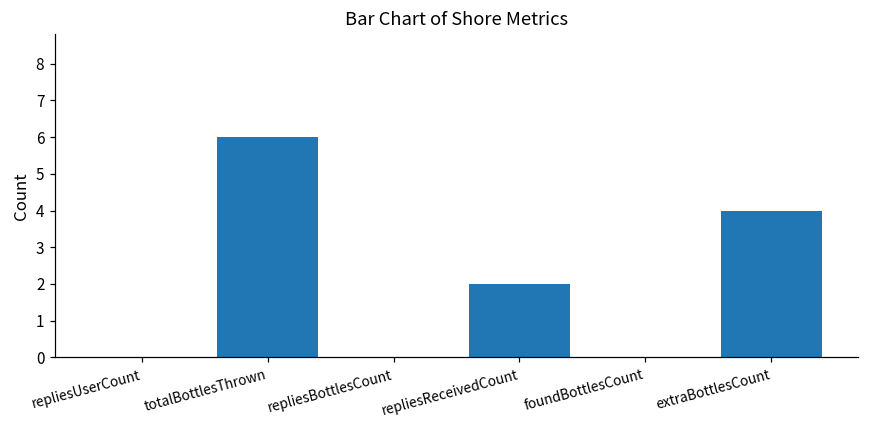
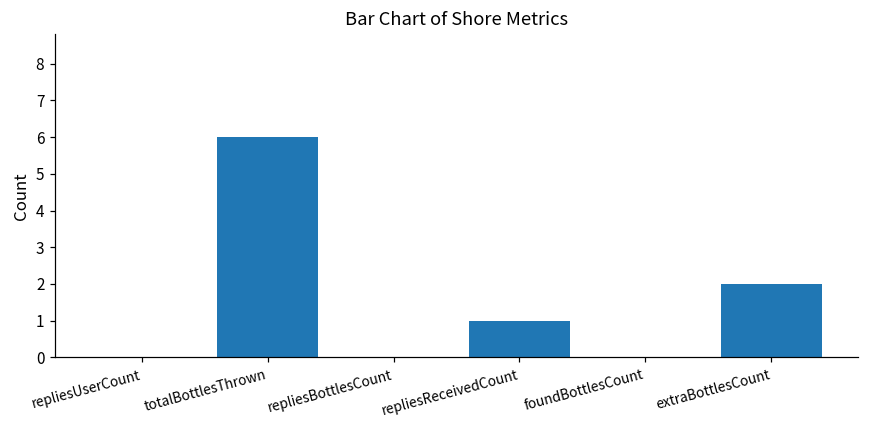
  {
    "repliesUserCount": 0,
    "totalBottlesThrown": 6,
    "repliesBottlesCount": 0,
-   "repliesReceivedCount": 2,
+   "repliesReceivedCount": 1,
    "foundBottlesCount": 0,
-   "extraBottlesCount": 4
+   "extraBottlesCount": 2
  }
